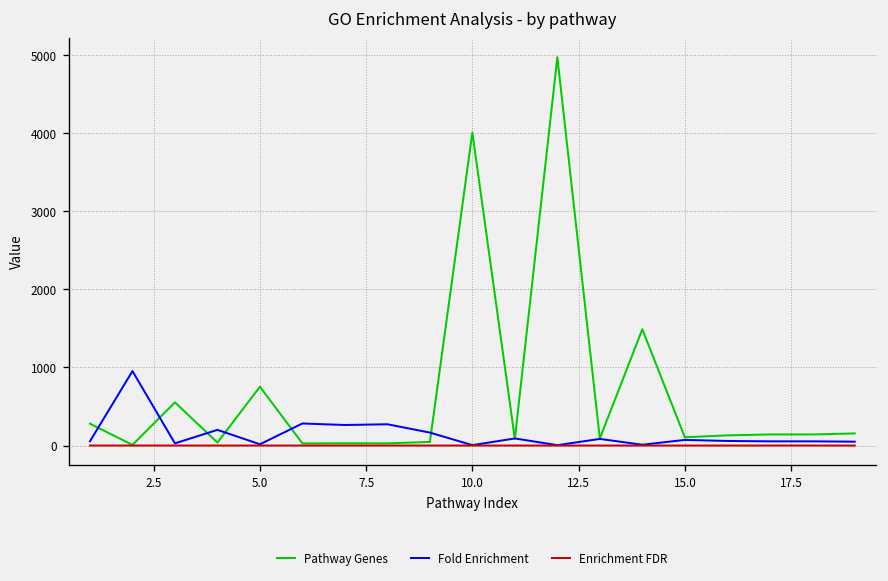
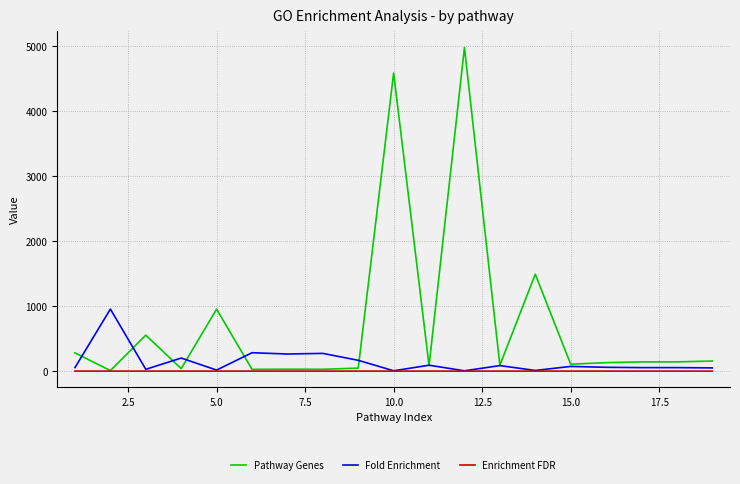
  {
    "Pathway Genes": {
-     "5.0": 800,
-     "10.0": 4000
+     "5.0": 1000,
+     "10.0": 4600
    },
    "Enrichment FDR": {
      "15.0": 0
    }
  }
